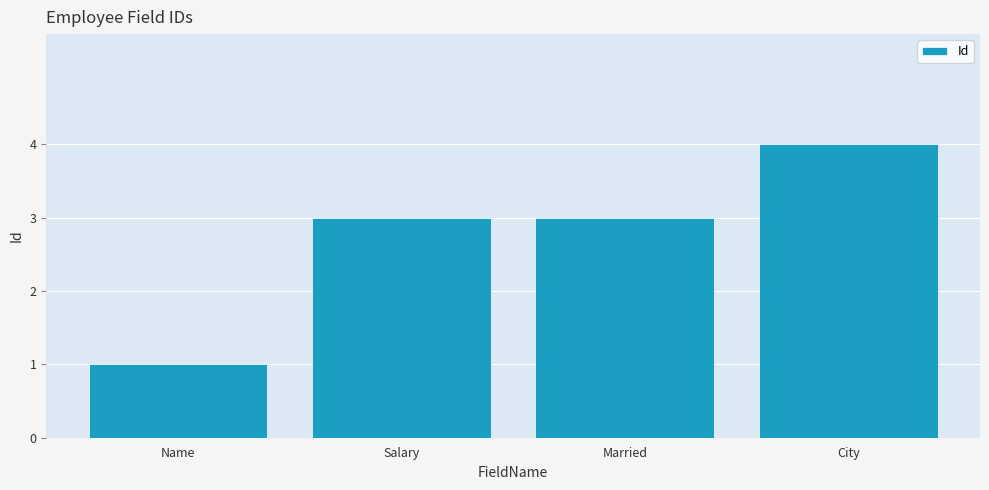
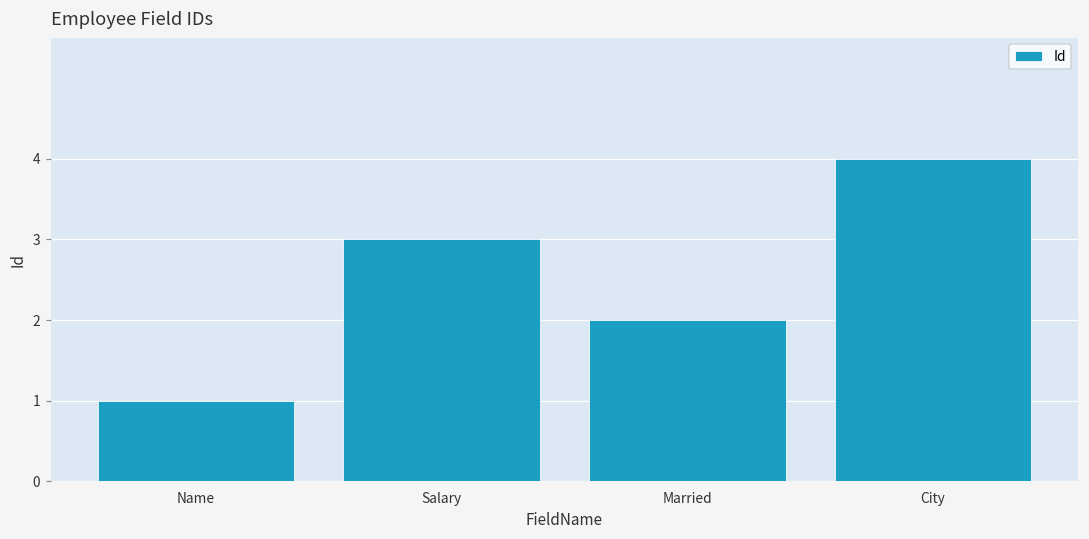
  {
    "Name": 1,
    "Salary": 3,
-   "Married": 3,
+   "Married": 2,
    "City": 4
  }
